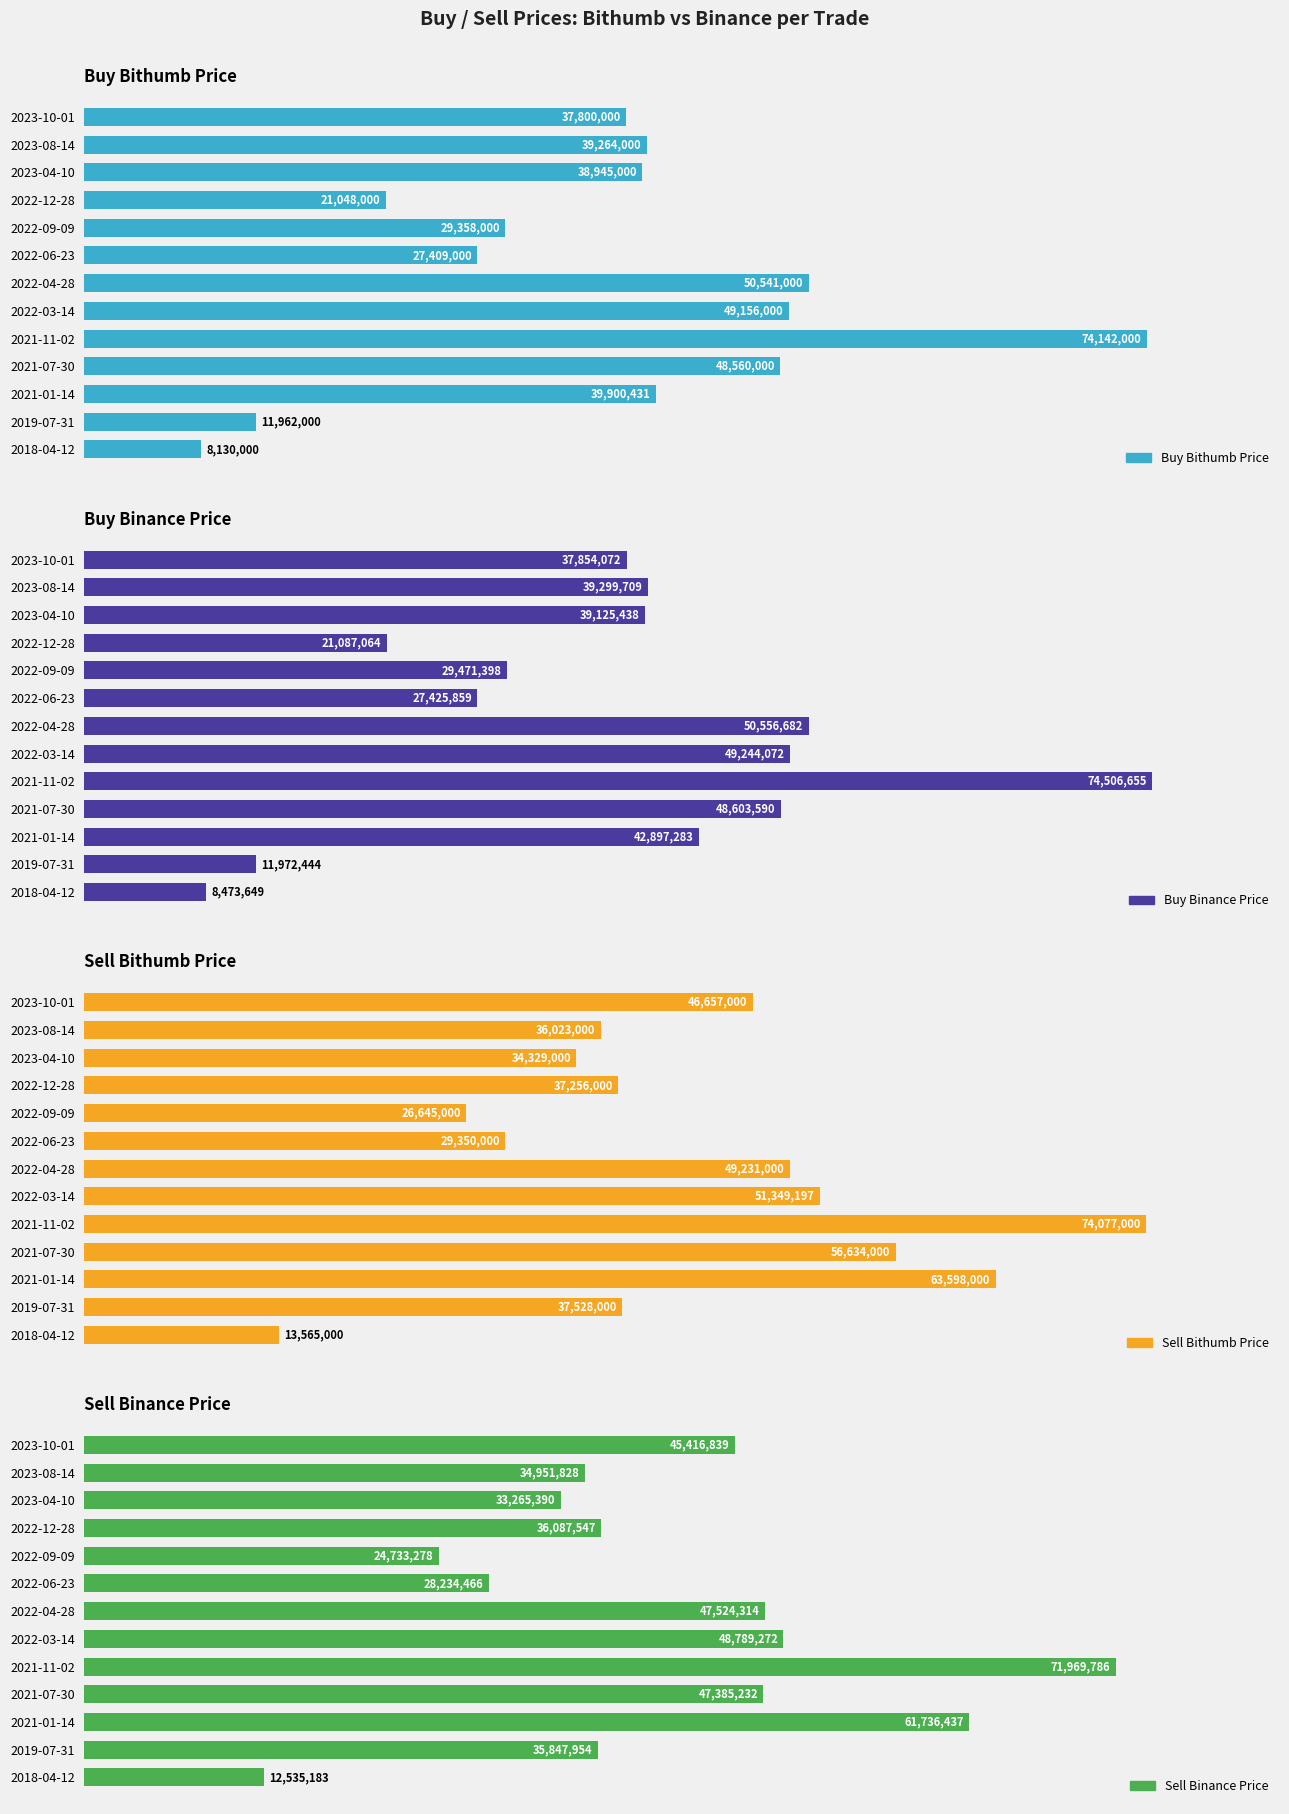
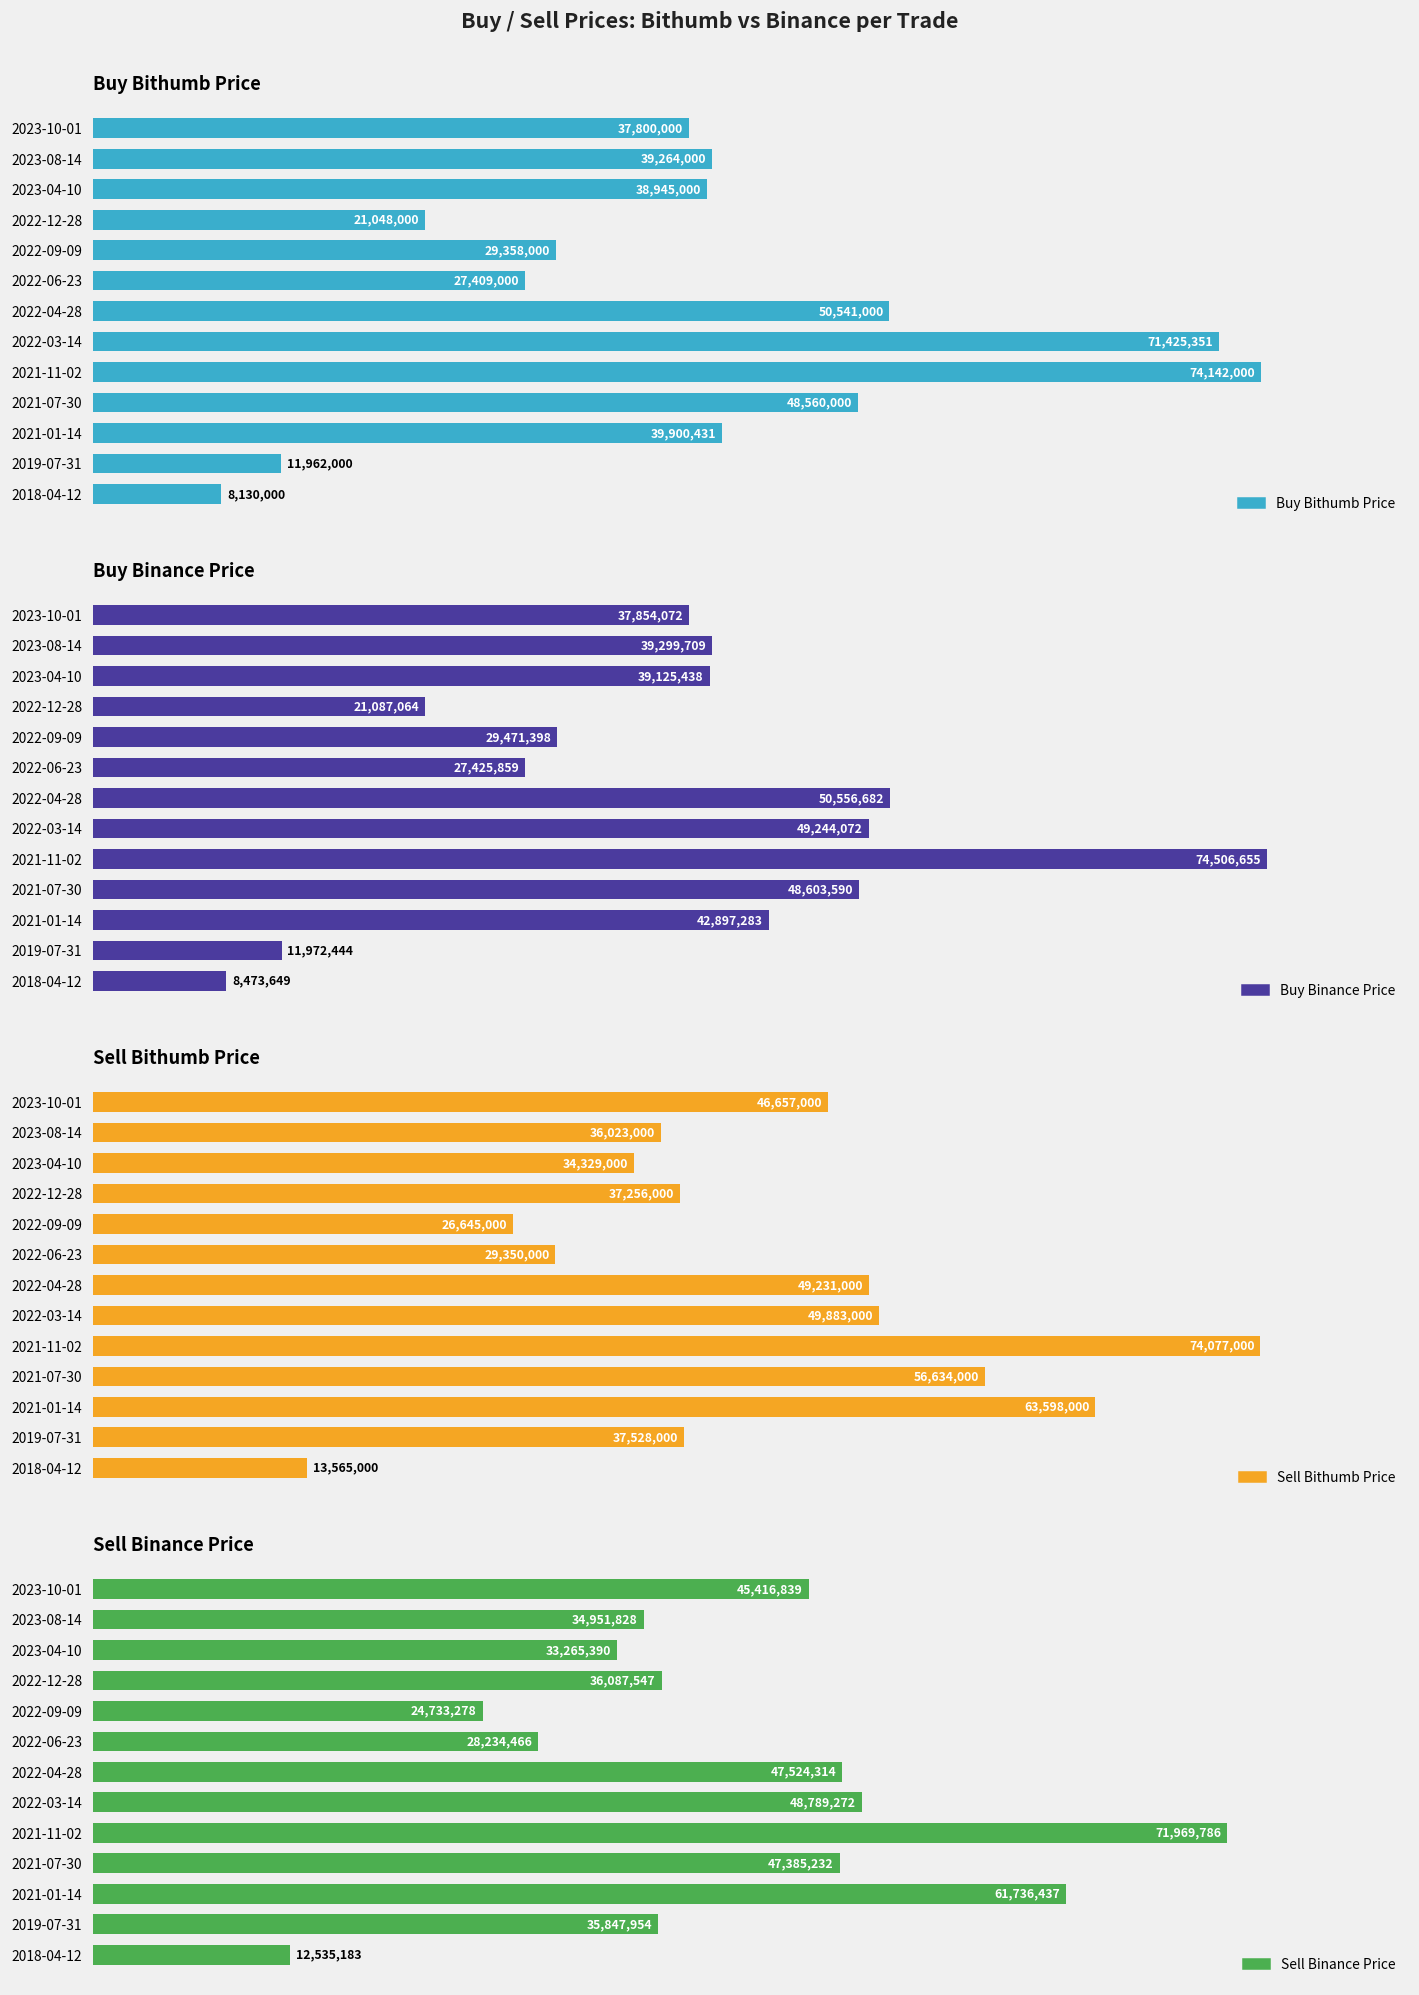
  {
    "Buy Bithumb Price": {
      "2023-10-01": "37,800,000",
      "2023-08-14": "39,264,000",
      "2023-04-10": "38,945,000",
      "2022-12-28": "21,048,000",
      "2022-09-09": "29,358,000",
      "2022-06-23": "27,409,000",
      "2022-04-28": "50,541,000",
-     "2022-03-14": "49,156,000",
+     "2022-03-14": "71,425,351",
      "2021-11-02": "74,142,000",
      "2021-07-30": "48,560,000",
      "2021-01-14": "39,900,431",
      "2019-07-31": "11,962,000",
      "2018-04-12": "8,130,000"
    },
    "Buy Binance Price": {
      "2023-10-01": "37,854,072",
      "2023-08-14": "39,299,709",
      "2023-04-10": "39,125,438",
      "2022-12-28": "21,087,064",
      "2022-09-09": "29,471,398",
      "2022-06-23": "27,425,859",
      "2022-04-28": "50,556,682",
      "2022-03-14": "49,244,072",
      "2021-11-02": "74,506,655",
      "2021-07-30": "48,603,590",
      "2021-01-14": "42,897,283",
      "2019-07-31": "11,972,444",
      "2018-04-12": "8,473,649"
    },
    "Sell Bithumb Price": {
      "2023-10-01": "46,657,000",
      "2023-08-14": "36,023,000",
      "2023-04-10": "34,329,000",
      "2022-12-28": "37,256,000",
      "2022-09-09": "26,645,000",
      "2022-06-23": "29,350,000",
      "2022-04-28": "49,231,000",
-     "2022-03-14": "51,349,197",
+     "2022-03-14": "49,883,000",
      "2021-11-02": "74,077,000",
      "2021-07-30": "56,634,000",
      "2021-01-14": "63,598,000",
      "2019-07-31": "37,528,000",
      "2018-04-12": "13,565,000"
    },
    "Sell Binance Price": {
      "2023-10-01": "45,416,839",
      "2023-08-14": "34,951,828",
      "2023-04-10": "33,265,390",
      "2022-12-28": "36,087,547",
      "2022-09-09": "24,733,278",
      "2022-06-23": "28,234,466",
      "2022-04-28": "47,524,314",
      "2022-03-14": "48,789,272",
      "2021-11-02": "71,969,786",
      "2021-07-30": "47,385,232",
      "2021-01-14": "61,736,437",
      "2019-07-31": "35,847,954",
      "2018-04-12": "12,535,183"
    }
  }
